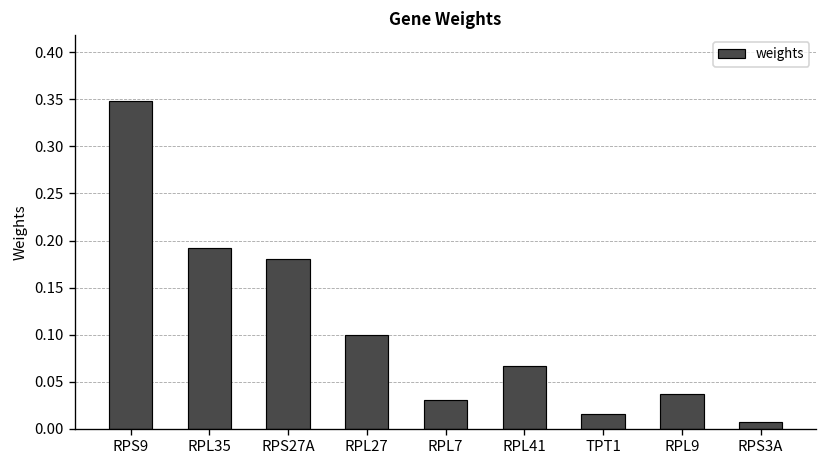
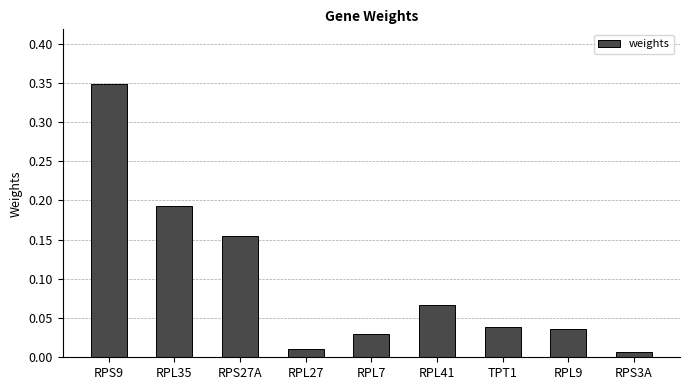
  {
    "RPS9": 0.35,
    "RPL35": 0.19,
-   "RPS27A": 0.18,
-   "RPL27": 0.10,
+   "RPS27A": 0.15,
+   "RPL27": 0.01,
    "RPL7": 0.03,
    "RPL41": 0.07,
-   "TPT1": 0.02,
+   "TPT1": 0.04,
    "RPL9": 0.04,
    "RPS3A": 0.01
  }
